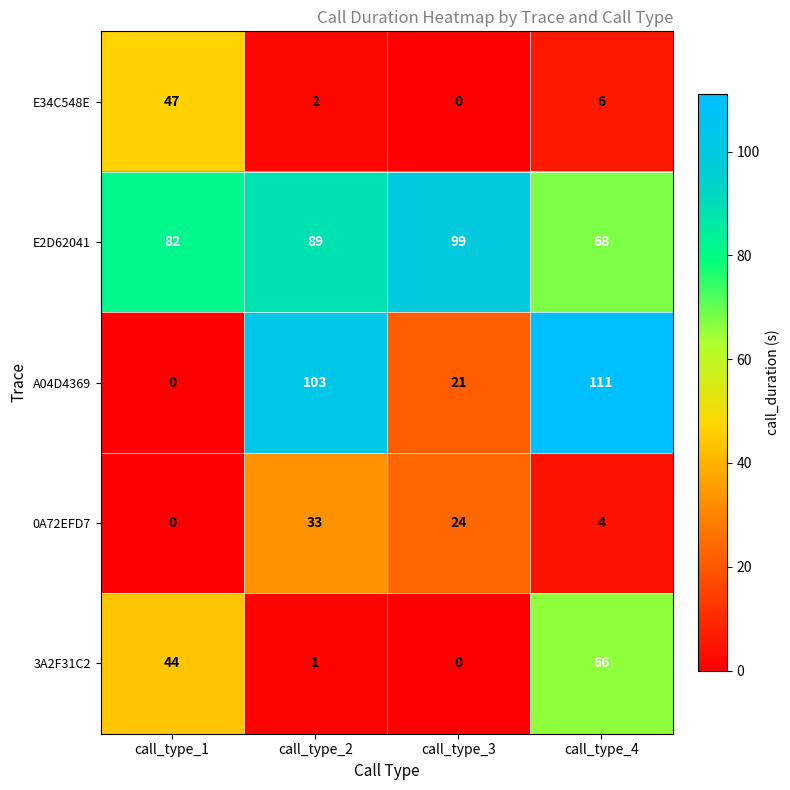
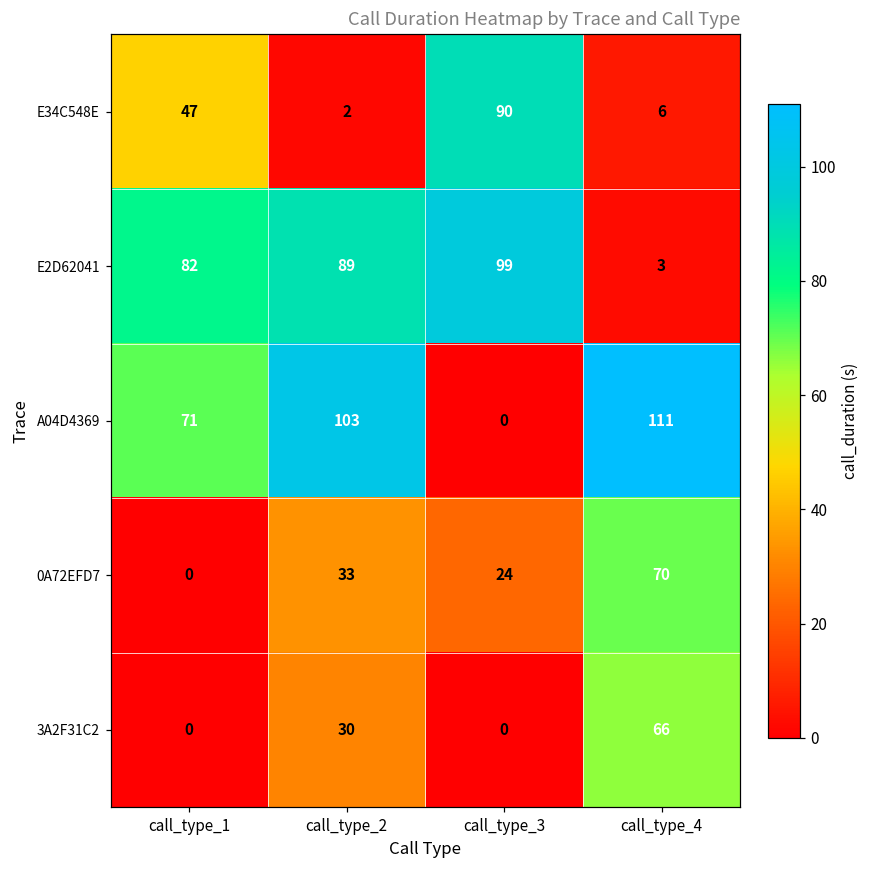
  {
    "E34C548E": {
      "call_type_1": 47,
      "call_type_2": 2,
-     "call_type_3": 0,
+     "call_type_3": 90,
      "call_type_4": 6
    },
    "E2D62041": {
      "call_type_1": 82,
      "call_type_2": 89,
      "call_type_3": 99,
-     "call_type_4": 68
+     "call_type_4": 3
    },
    "A04D4369": {
-     "call_type_1": 0,
+     "call_type_1": 71,
      "call_type_2": 103,
-     "call_type_3": 21,
+     "call_type_3": 0,
      "call_type_4": 111
    },
    "0A72EFD7": {
      "call_type_1": 0,
      "call_type_2": 33,
      "call_type_3": 24,
-     "call_type_4": 4
+     "call_type_4": 70
    },
    "3A2F31C2": {
-     "call_type_1": 44,
-     "call_type_2": 1,
+     "call_type_1": 0,
+     "call_type_2": 30,
      "call_type_3": 0,
      "call_type_4": 66
    }
  }
